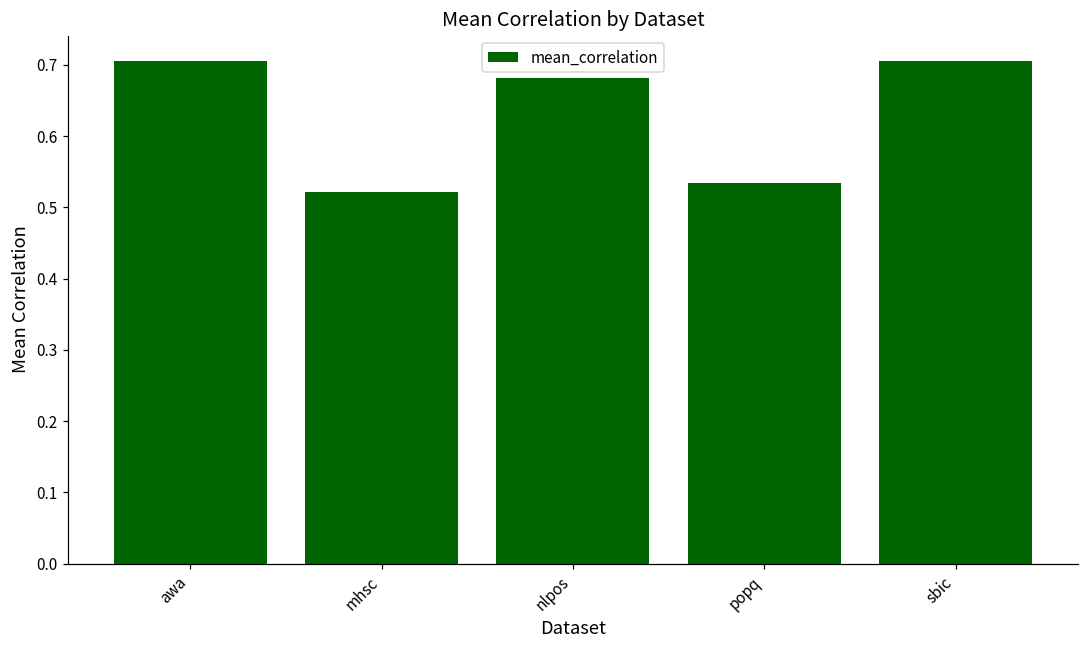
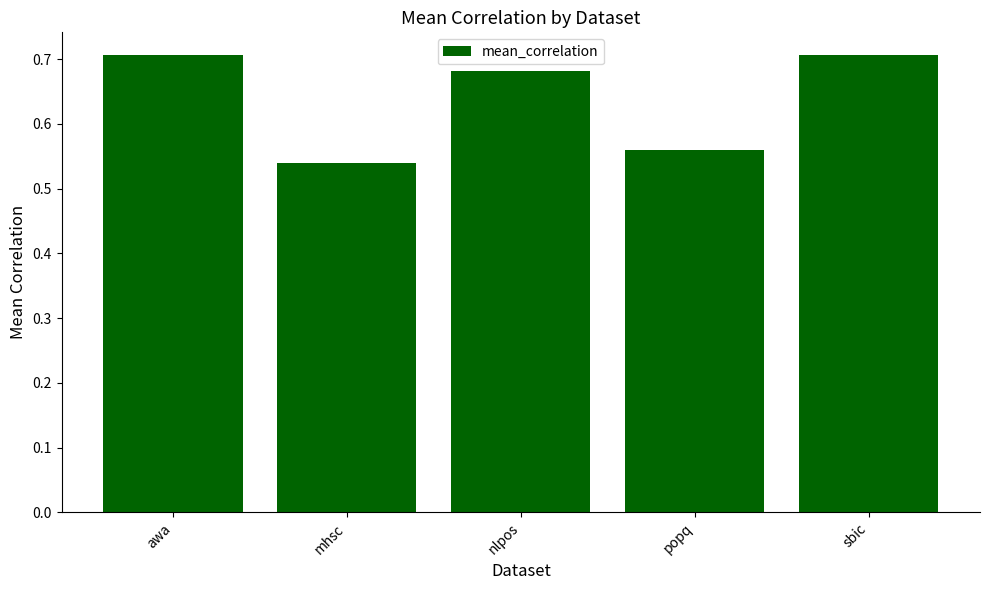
  {
    "awa": 0.71,
-   "mhsc": 0.52,
+   "mhsc": 0.54,
    "nlpos": 0.68,
-   "popq": 0.53,
+   "popq": 0.56,
    "sbic": 0.71
  }
